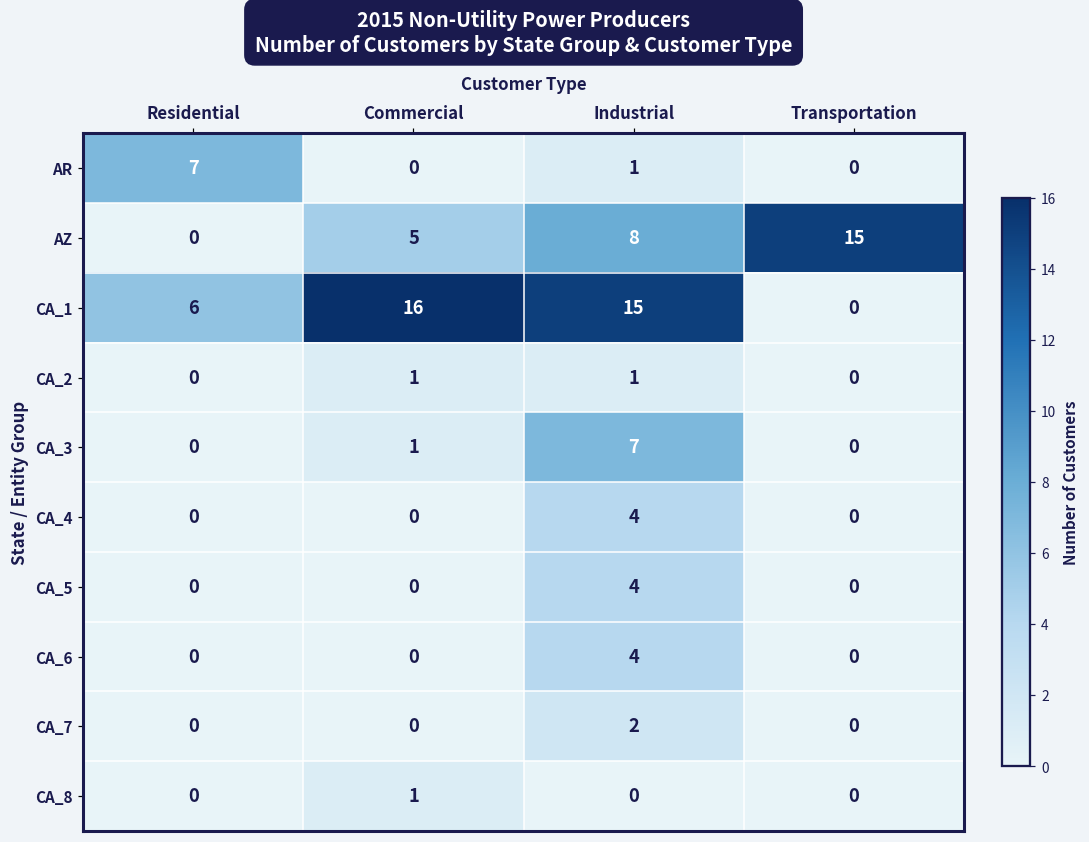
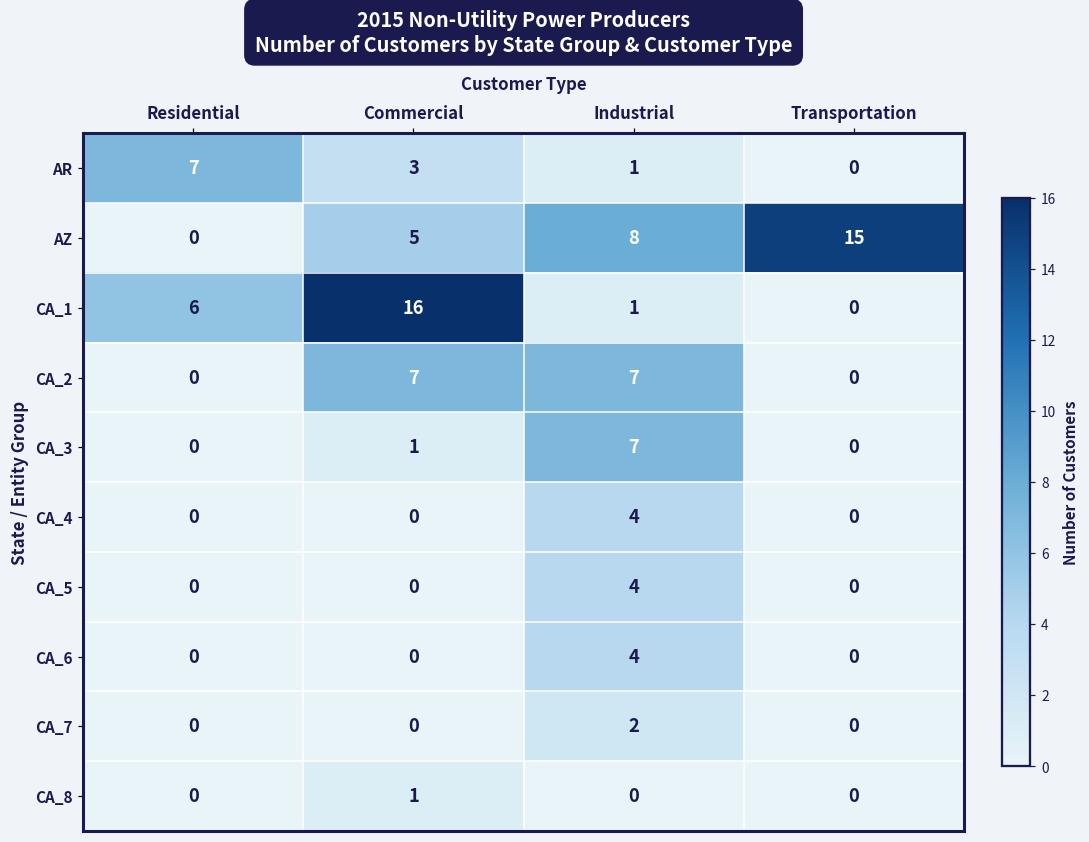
  {
    "AR": {
      "Residential": 7,
-     "Commercial": 0,
+     "Commercial": 3,
      "Industrial": 1,
      "Transportation": 0
    },
    "AZ": {
      "Residential": 0,
      "Commercial": 5,
      "Industrial": 8,
      "Transportation": 15
    },
    "CA_1": {
      "Residential": 6,
      "Commercial": 16,
-     "Industrial": 15,
+     "Industrial": 1,
      "Transportation": 0
    },
    "CA_2": {
      "Residential": 0,
-     "Commercial": 1,
-     "Industrial": 1,
+     "Commercial": 7,
+     "Industrial": 7,
      "Transportation": 0
    },
    "CA_3": {
      "Residential": 0,
      "Commercial": 1,
      "Industrial": 7,
      "Transportation": 0
    },
    "CA_4": {
      "Residential": 0,
      "Commercial": 0,
      "Industrial": 4,
      "Transportation": 0
    },
    "CA_5": {
      "Residential": 0,
      "Commercial": 0,
      "Industrial": 4,
      "Transportation": 0
    },
    "CA_6": {
      "Residential": 0,
      "Commercial": 0,
      "Industrial": 4,
      "Transportation": 0
    },
    "CA_7": {
      "Residential": 0,
      "Commercial": 0,
      "Industrial": 2,
      "Transportation": 0
    },
    "CA_8": {
      "Residential": 0,
      "Commercial": 1,
      "Industrial": 0,
      "Transportation": 0
    }
  }
